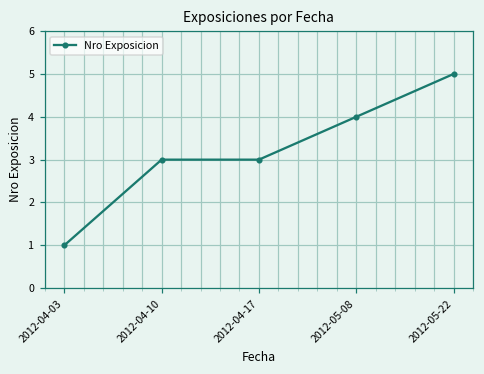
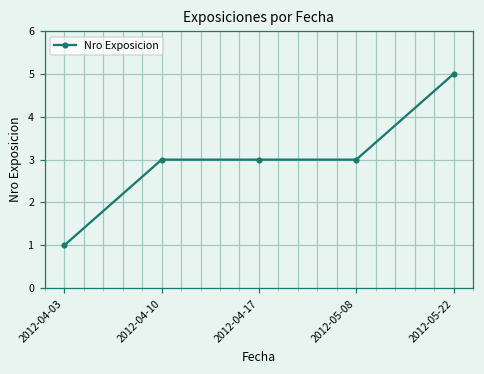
  {
    "2012-04-03": 1,
    "2012-04-10": 3,
    "2012-04-17": 3,
-   "2012-05-08": 4,
+   "2012-05-08": 3,
    "2012-05-22": 5
  }
